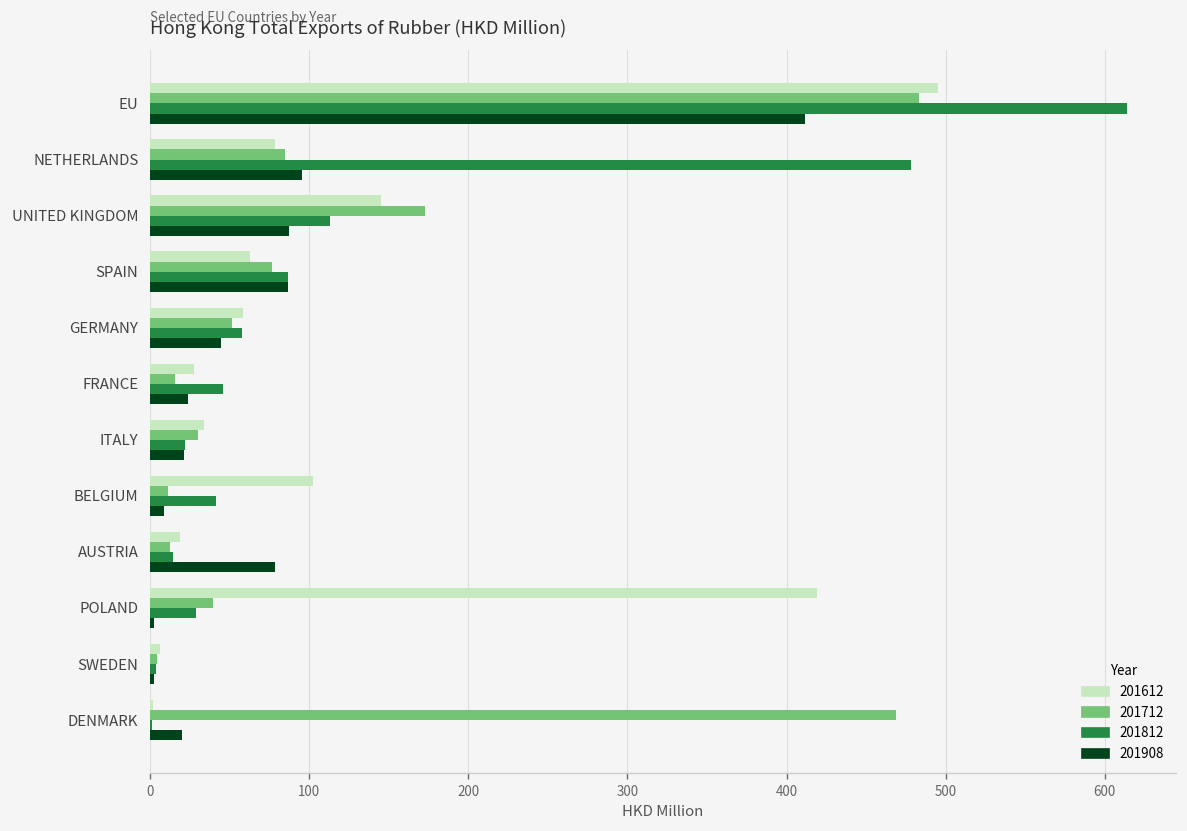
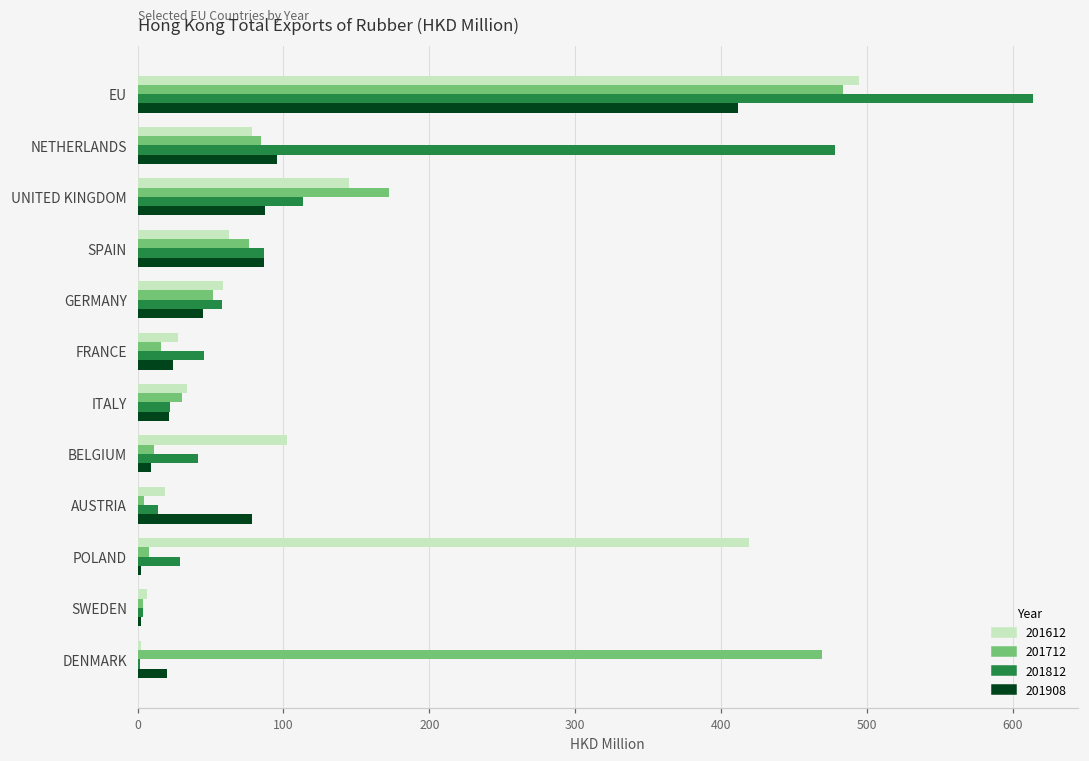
  {
    "201612": {
      "EU": 495,
      "NETHERLANDS": 78,
      "UNITED KINGDOM": 145,
      "SPAIN": 63,
      "GERMANY": 58,
      "FRANCE": 28,
      "ITALY": 34,
      "BELGIUM": 102,
      "AUSTRIA": 19,
      "POLAND": 419,
      "SWEDEN": 6,
      "DENMARK": 2
    },
    "201712": {
      "EU": 483,
      "NETHERLANDS": 85,
      "UNITED KINGDOM": 172,
      "SPAIN": 77,
      "GERMANY": 52,
      "FRANCE": 16,
      "ITALY": 30,
      "BELGIUM": 11,
-     "AUSTRIA": 12,
-     "POLAND": 39,
+     "AUSTRIA": 5,
+     "POLAND": 8,
      "SWEDEN": 4,
      "DENMARK": 469
    },
    "201812": {
      "EU": 614,
      "NETHERLANDS": 478,
      "UNITED KINGDOM": 113,
      "SPAIN": 87,
      "GERMANY": 58,
      "FRANCE": 46,
      "ITALY": 22,
      "BELGIUM": 42,
      "AUSTRIA": 14,
      "POLAND": 29,
      "SWEDEN": 4
    },
    "201908": {
      "EU": 412,
      "NETHERLANDS": 95,
      "UNITED KINGDOM": 87,
      "SPAIN": 87,
      "GERMANY": 45,
      "FRANCE": 24,
      "ITALY": 21,
      "BELGIUM": 9,
      "AUSTRIA": 78,
      "POLAND": 3,
      "SWEDEN": 2,
      "DENMARK": 20
    }
  }
